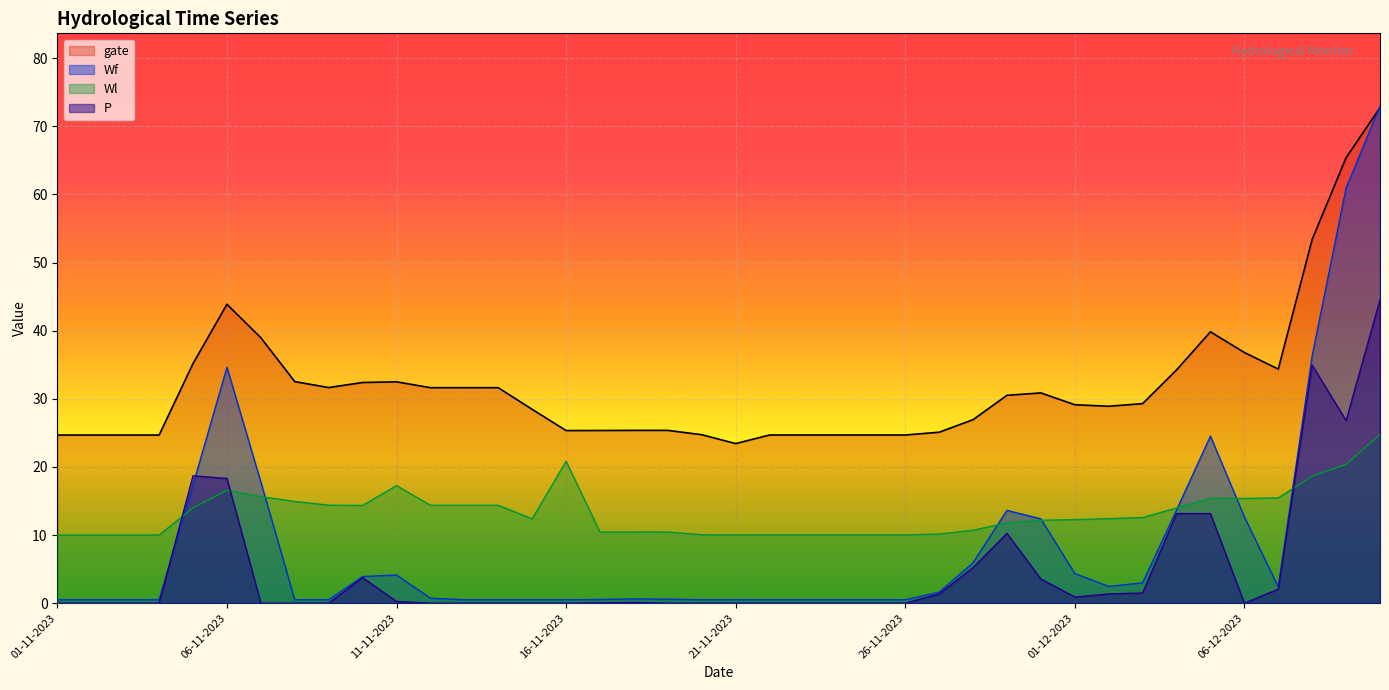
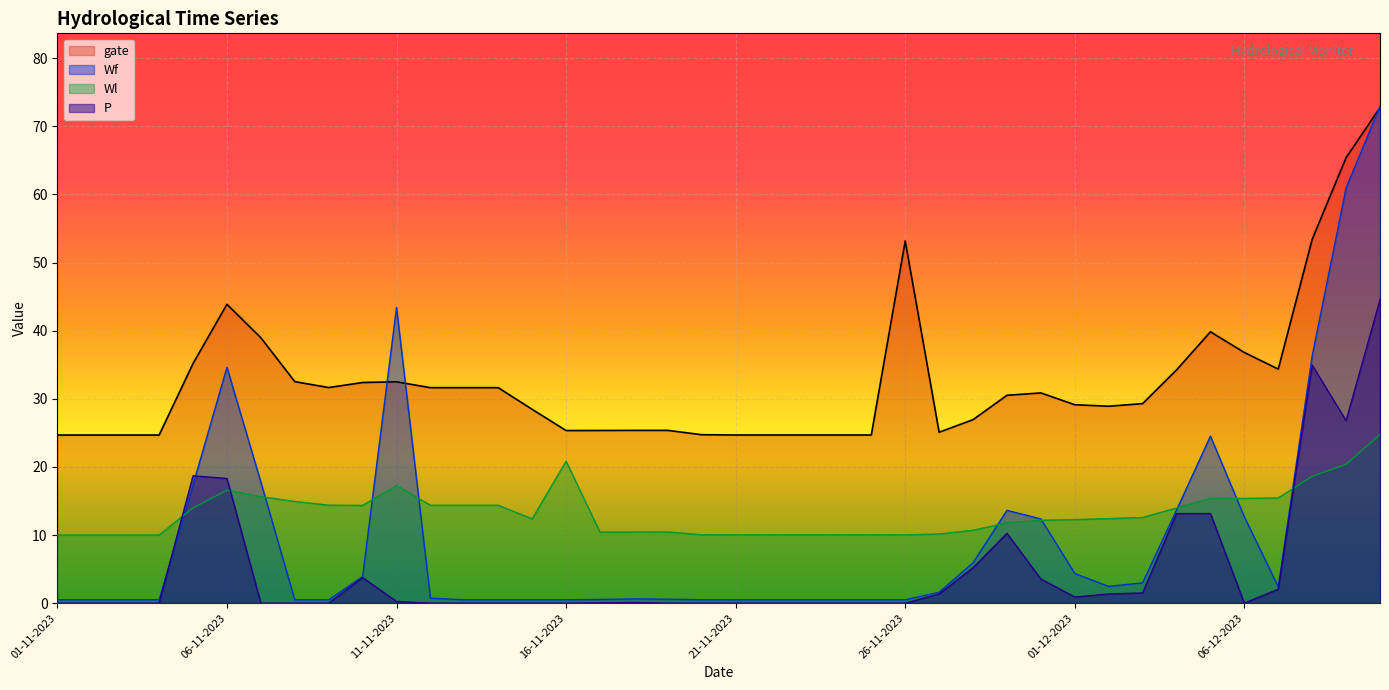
  {
    "gate": {
      "01-11-2023": 25,
      "06-11-2023": 44,
      "11-11-2023": 32,
      "16-11-2023": 25,
-     "21-11-2023": 23,
-     "26-11-2023": 25,
+     "21-11-2023": 25,
+     "26-11-2023": 53,
      "01-12-2023": 29,
      "06-12-2023": 37
    },
    "Wf": {
      "01-11-2023": 1,
      "06-11-2023": 35,
-     "11-11-2023": 4,
+     "11-11-2023": 43,
      "16-11-2023": 1,
      "21-11-2023": 1,
      "26-11-2023": 1,
      "01-12-2023": 4,
      "06-12-2023": 13
    },
    "Wl": {
      "01-11-2023": 10,
      "06-11-2023": 17,
      "11-11-2023": 17,
      "16-11-2023": 21,
      "21-11-2023": 10,
      "26-11-2023": 10,
      "01-12-2023": 12,
      "06-12-2023": 15
    },
    "P": {
      "01-11-2023": 0,
      "06-11-2023": 18,
      "11-11-2023": 0,
      "16-11-2023": 0,
      "21-11-2023": 0,
      "26-11-2023": 0,
      "01-12-2023": 1,
      "06-12-2023": 0
    }
  }
